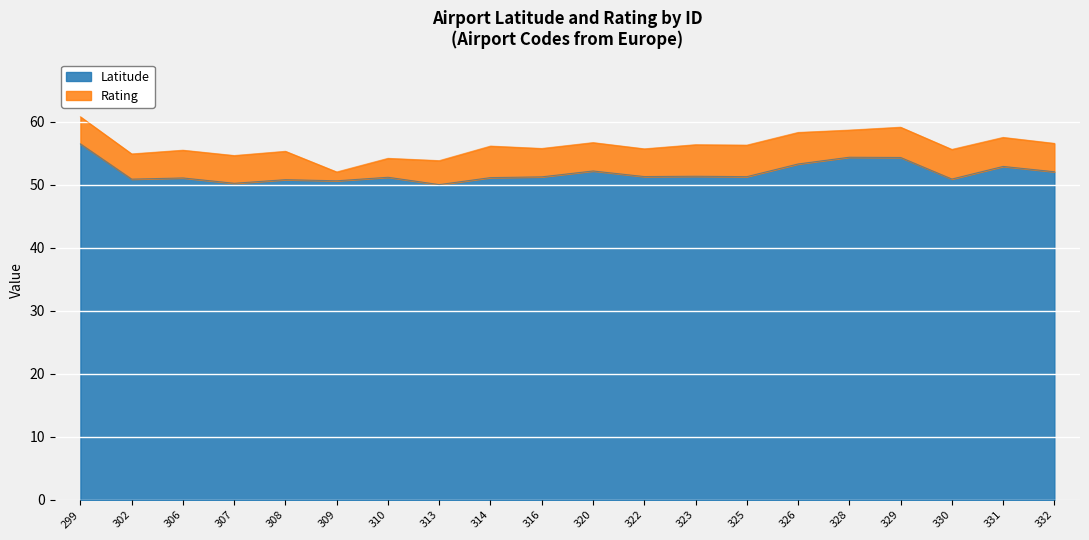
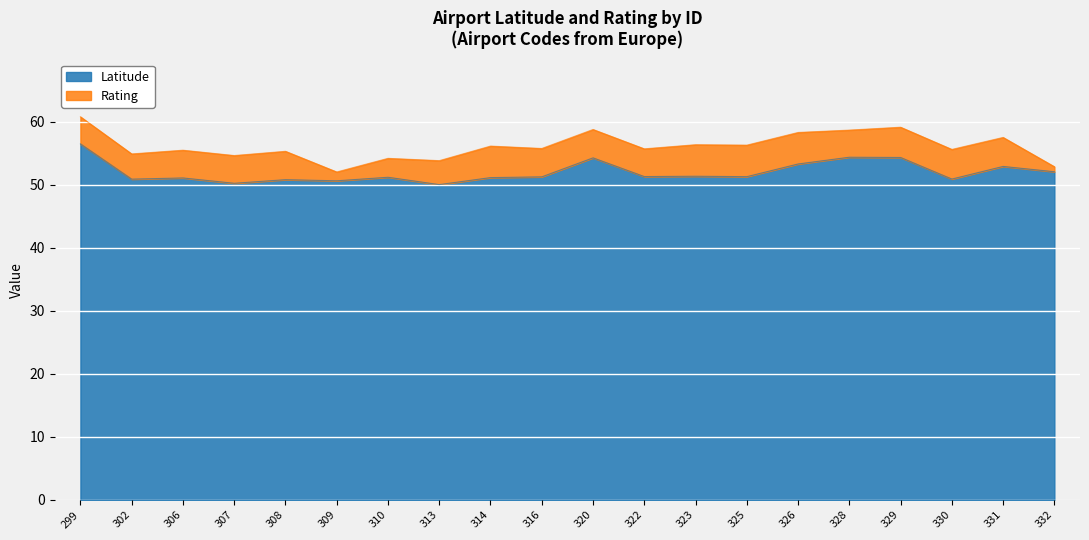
  {
    "Latitude": {
      "299": 56,
      "302": 51,
      "306": 51,
      "307": 50,
      "308": 51,
      "309": 51,
      "310": 51,
      "313": 50,
      "314": 51,
      "316": 51,
-     "320": 52,
+     "320": 54,
      "322": 51,
      "323": 51,
      "325": 51,
      "326": 53,
      "328": 54,
      "329": 54,
      "330": 51,
      "331": 53,
      "332": 52
    },
    "Rating": {
      "299": 4,
      "302": 4,
      "306": 4,
      "307": 4,
      "308": 5,
      "309": 1,
      "310": 3,
      "313": 4,
      "314": 5,
      "316": 5,
      "320": 5,
      "322": 4,
      "323": 5,
      "325": 5,
      "326": 5,
      "328": 4,
      "329": 5,
      "330": 5,
      "331": 5,
-     "332": 5
+     "332": 1
    }
  }
